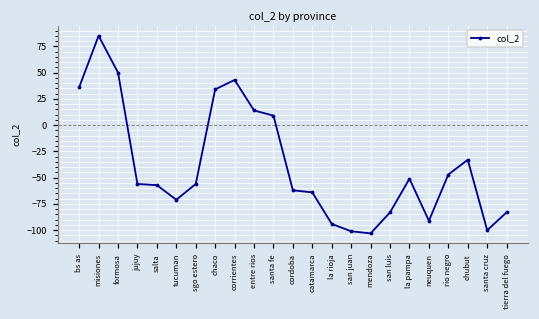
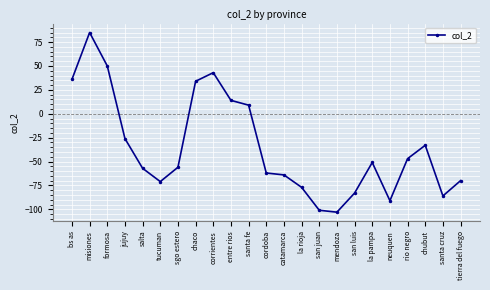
  {
    "bs as": 40,
    "misiones": 90,
    "formosa": 50,
-   "jujuy": -60,
+   "jujuy": -30,
    "salta": -60,
    "tucuman": -70,
    "sgo estero": -60,
    "chaco": 30,
    "corrientes": 40,
    "entre rios": 10,
    "santa fe": 10,
    "cordoba": -60,
    "catamarca": -60,
-   "la rioja": -90,
+   "la rioja": -80,
    "san juan": -100,
    "mendoza": -100,
    "san luis": -80,
    "la pampa": -50,
    "neuquen": -90,
    "rio negro": -50,
    "chubut": -30,
-   "santa cruz": -100,
-   "tierra del fuego": -80
+   "santa cruz": -90,
+   "tierra del fuego": -70
  }
